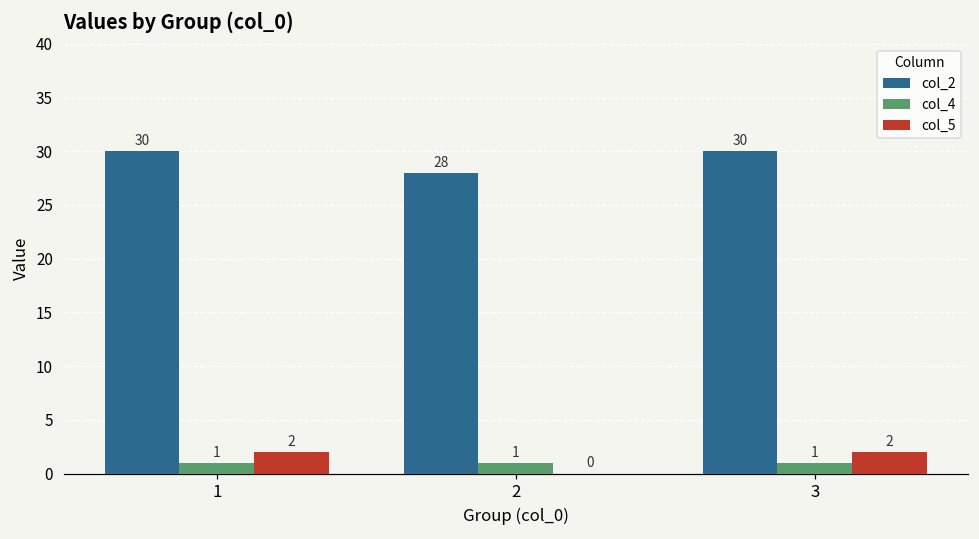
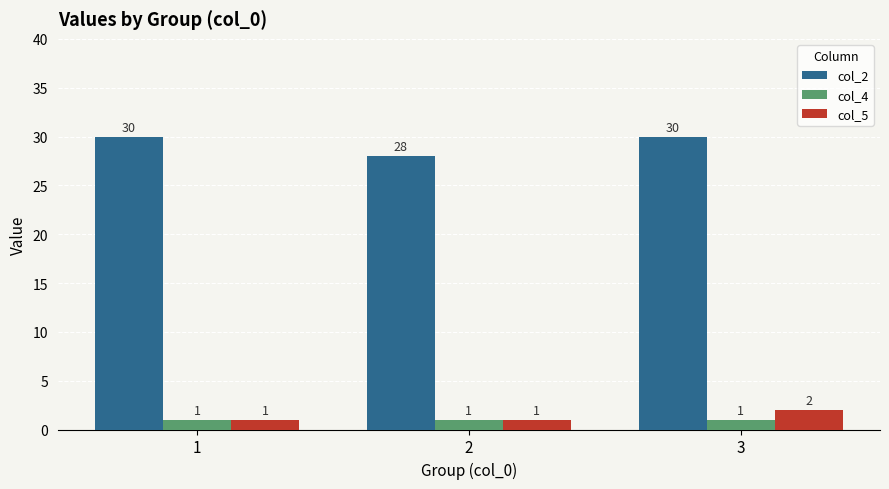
  {
    "col_2": {
      "1": 30,
      "2": 28,
      "3": 30
    },
    "col_4": {
      "1": 1,
      "2": 1,
      "3": 1
    },
    "col_5": {
-     "1": 2,
-     "2": 0,
+     "1": 1,
+     "2": 1,
      "3": 2
    }
  }
